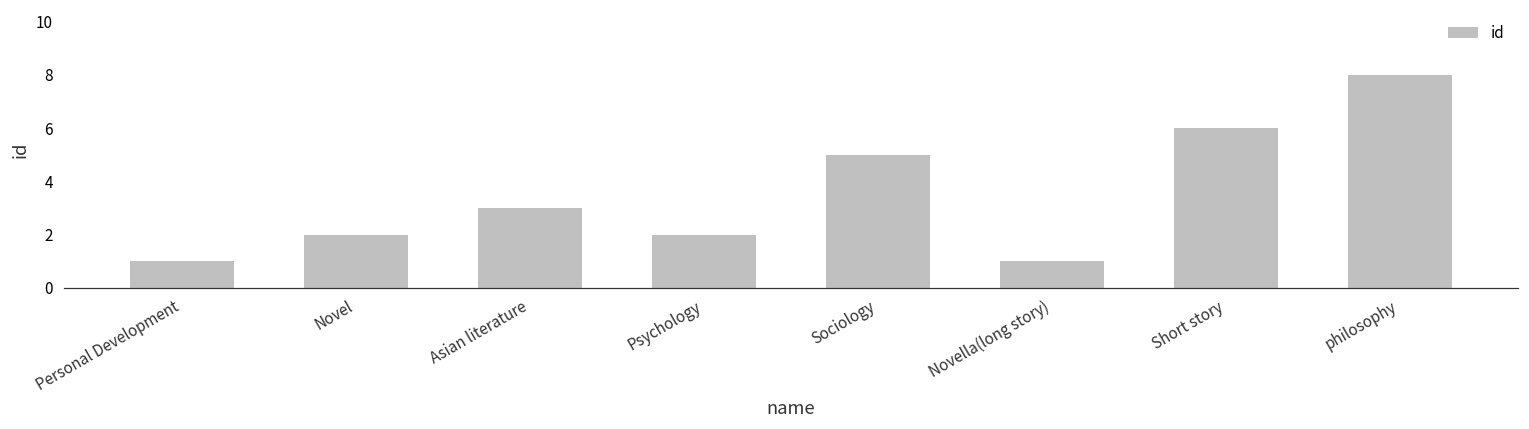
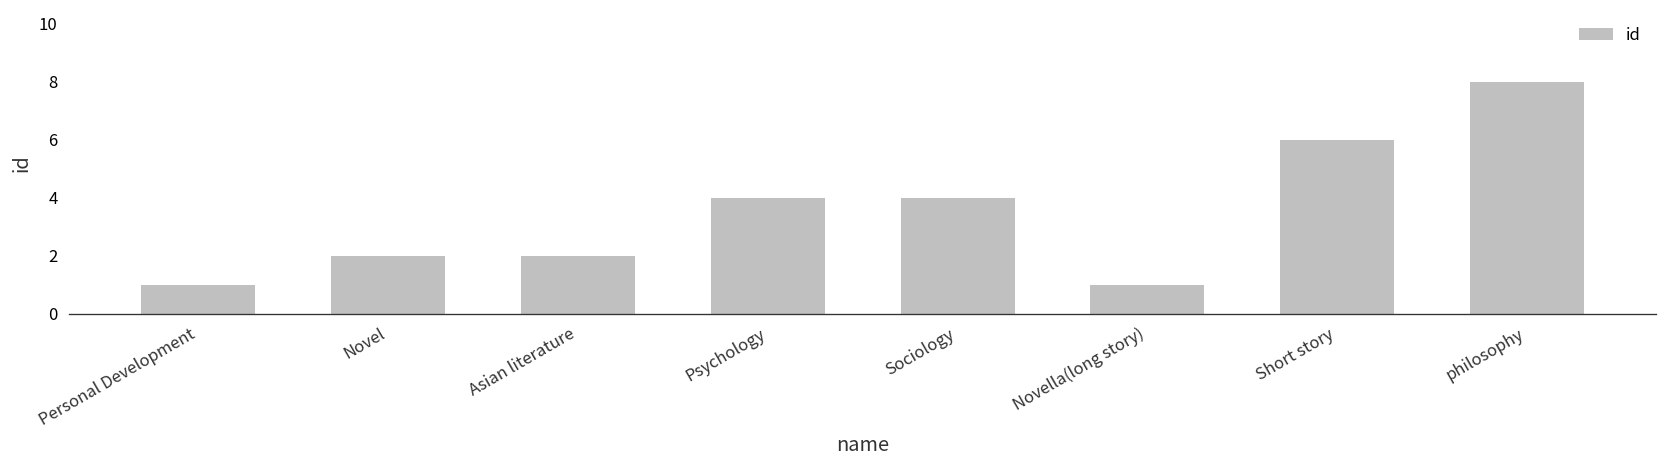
  {
    "Personal Development": 1,
    "Novel": 2,
-   "Asian literature": 3,
-   "Psychology": 2,
-   "Sociology": 5,
+   "Asian literature": 2,
+   "Psychology": 4,
+   "Sociology": 4,
    "Novella(long story)": 1,
    "Short story": 6,
    "philosophy": 8
  }
